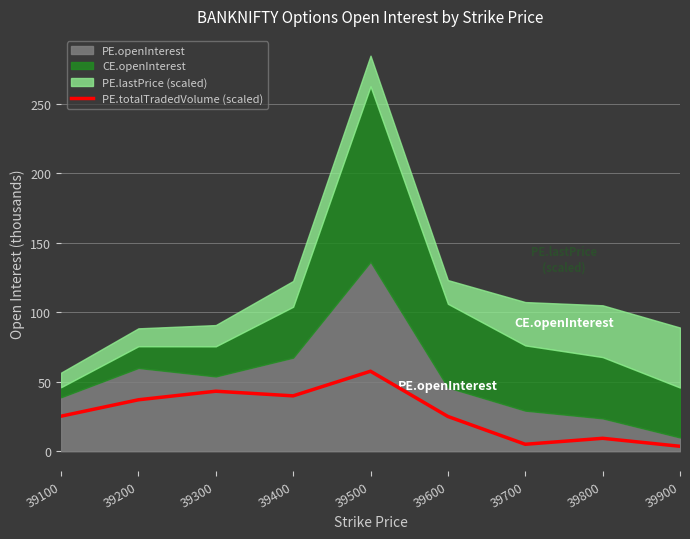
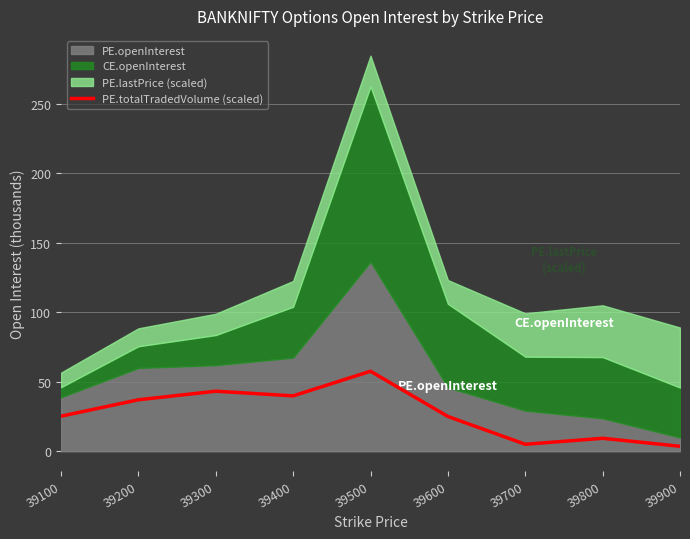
  {
    "PE.totalTradedVolume (scaled)": {
      "39100": 25,
      "39200": 37,
      "39300": 43,
      "39400": 40,
      "39500": 58,
      "39600": 25,
      "39700": 5,
      "39800": 9,
      "39900": 4
    },
    "PE.openInterest": {
      "39100": 39,
      "39200": 60,
-     "39300": 54,
+     "39300": 62,
      "39400": 67,
      "39500": 136,
      "39600": 46,
      "39700": 29,
      "39800": 24,
      "39900": 10
    },
    "CE.openInterest": {
      "39100": 7,
      "39200": 16,
      "39300": 22,
      "39400": 37,
      "39500": 126,
      "39600": 60,
-     "39700": 47,
+     "39700": 39,
      "39800": 44,
      "39900": 36
    },
    "PE.lastPrice (scaled)": {
      "39100": 10,
      "39200": 13,
      "39300": 15,
      "39400": 19,
      "39500": 22,
      "39600": 17,
      "39700": 31,
      "39800": 37,
      "39900": 43
    }
  }
